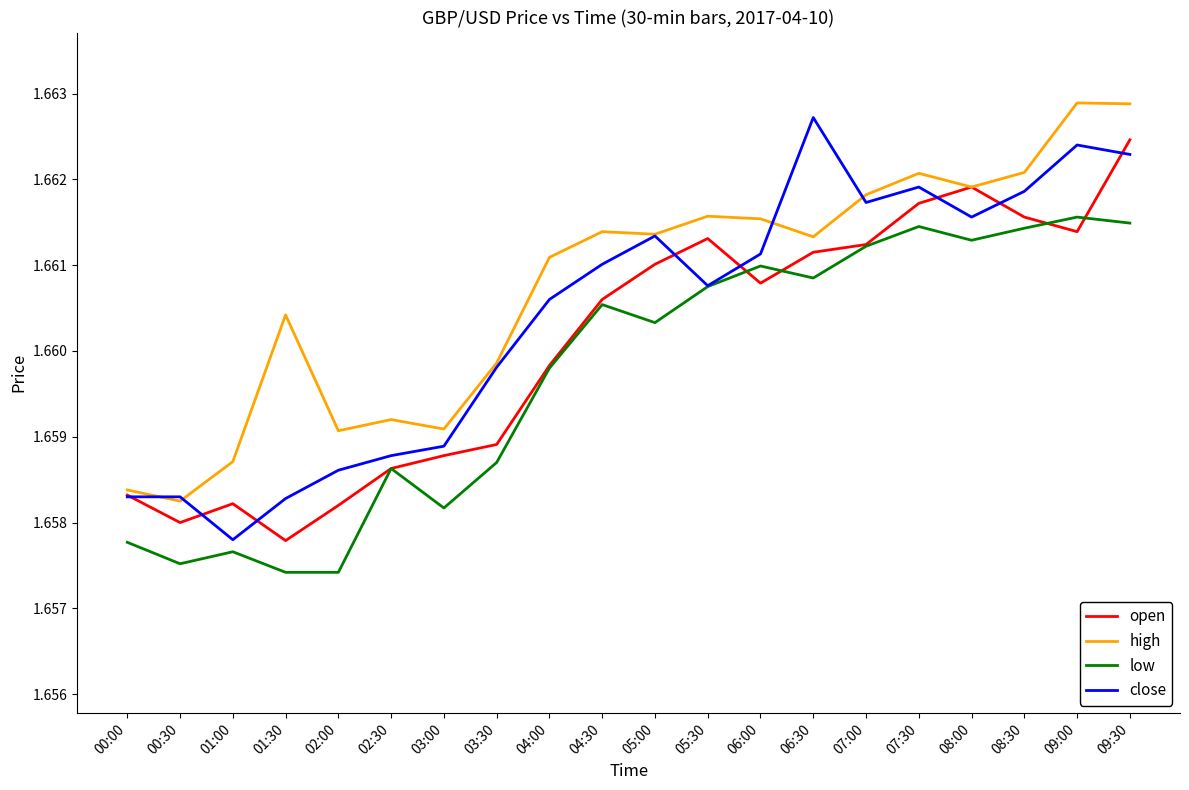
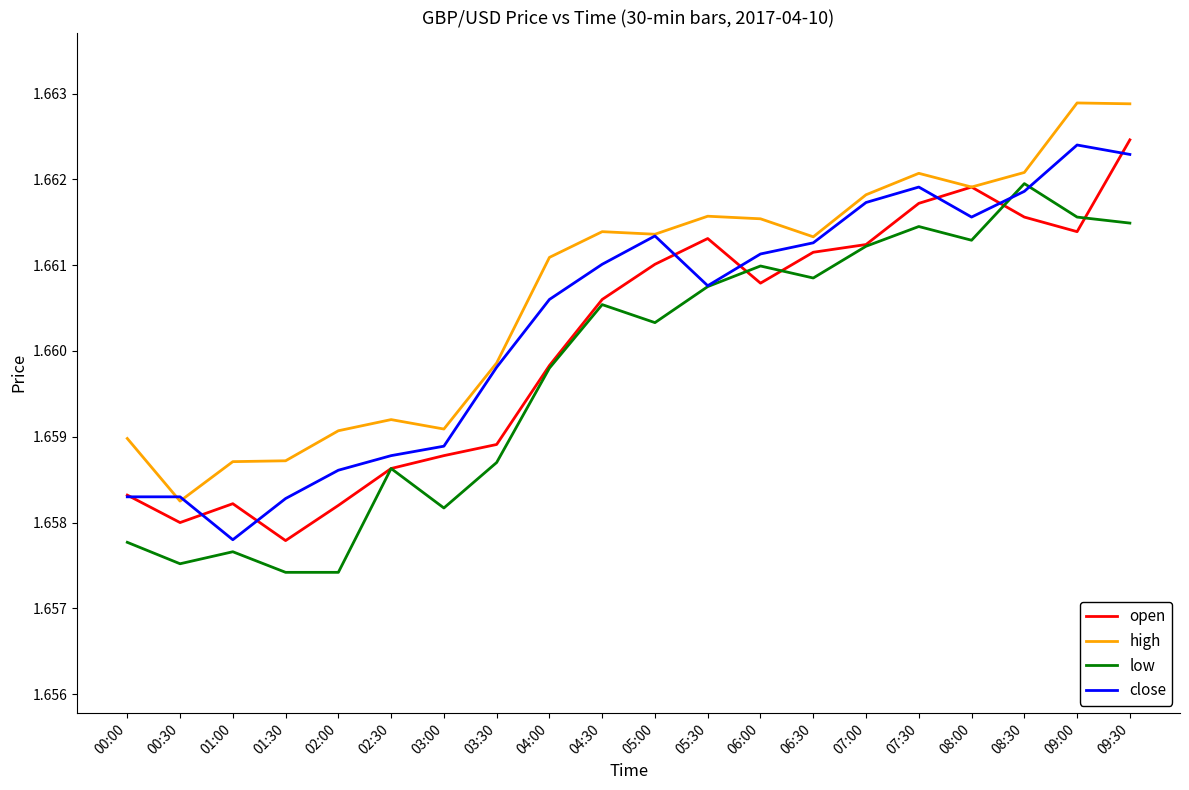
  {
    "open": {
      "00:30": 1.6580,
      "01:00": 1.6582,
      "01:30": 1.6578,
      "02:00": 1.6582,
      "03:00": 1.6588,
      "03:30": 1.6589,
      "04:00": 1.6598,
      "04:30": 1.6606,
      "05:00": 1.6610,
      "05:30": 1.6613,
      "06:00": 1.6608,
      "06:30": 1.6612,
      "07:30": 1.6617,
      "08:30": 1.6616,
      "09:00": 1.6614,
      "09:30": 1.6625
    },
    "high": {
-     "00:00": 1.6584,
+     "00:00": 1.6590,
      "00:30": 1.6583,
      "01:00": 1.6587,
-     "01:30": 1.6604,
+     "01:30": 1.6587,
      "02:00": 1.6591,
      "02:30": 1.6592,
      "03:00": 1.6591,
      "03:30": 1.6599,
      "04:00": 1.6611,
      "04:30": 1.6614,
      "05:30": 1.6616,
      "06:00": 1.6615,
      "06:30": 1.6613,
      "07:00": 1.6618,
      "07:30": 1.6621,
      "08:30": 1.6621,
      "09:00": 1.6629,
      "09:30": 1.6629
    },
    "low": {
      "00:00": 1.6578,
      "00:30": 1.6575,
      "01:00": 1.6577,
      "01:30": 1.6574,
      "02:00": 1.6574,
      "03:00": 1.6582,
      "03:30": 1.6587,
      "04:00": 1.6598,
      "04:30": 1.6605,
      "05:00": 1.6603,
      "06:00": 1.6610,
      "06:30": 1.6609,
      "07:30": 1.6615,
      "08:00": 1.6613,
-     "08:30": 1.6614,
+     "08:30": 1.6620,
      "09:00": 1.6616,
      "09:30": 1.6615
    },
    "close": {
      "00:30": 1.6583,
      "01:00": 1.6578,
      "01:30": 1.6583,
      "02:00": 1.6586,
      "02:30": 1.6588,
      "03:00": 1.6589,
      "03:30": 1.6598,
      "04:00": 1.6606,
      "04:30": 1.6610,
      "06:00": 1.6611,
-     "06:30": 1.6627,
+     "06:30": 1.6613,
      "07:00": 1.6617,
      "07:30": 1.6619,
      "08:00": 1.6616,
      "08:30": 1.6619,
      "09:00": 1.6624,
      "09:30": 1.6623
    }
  }
